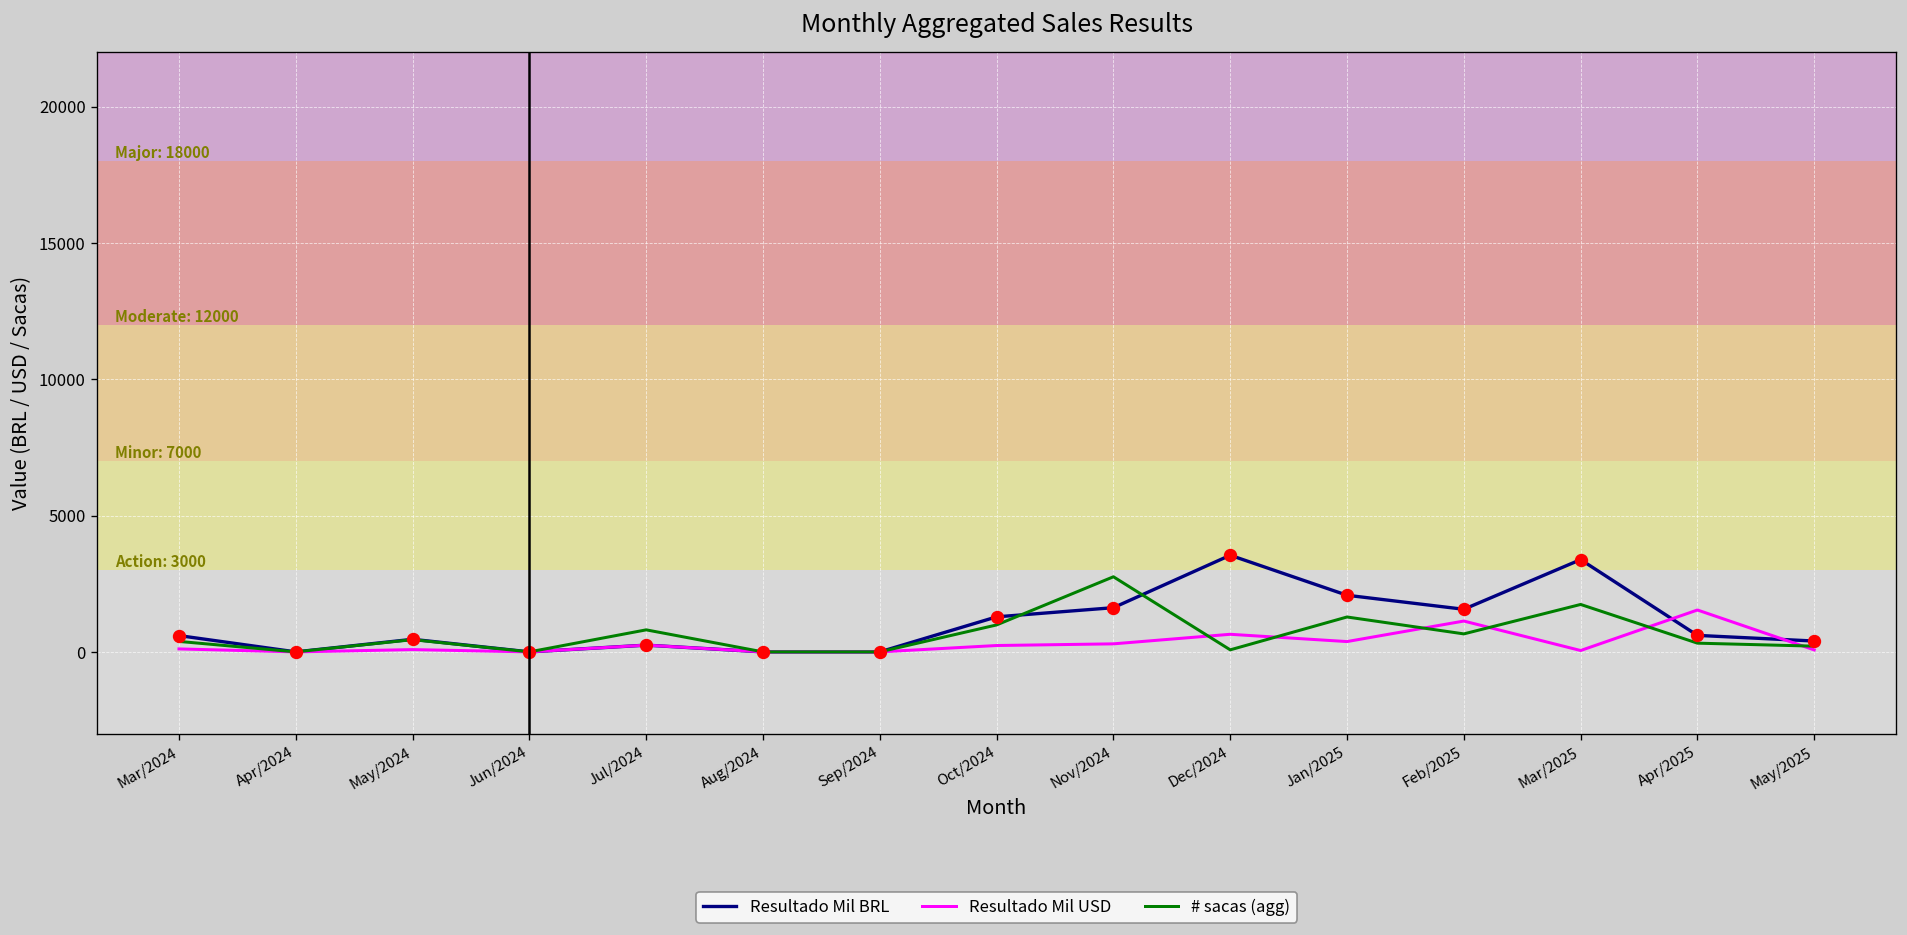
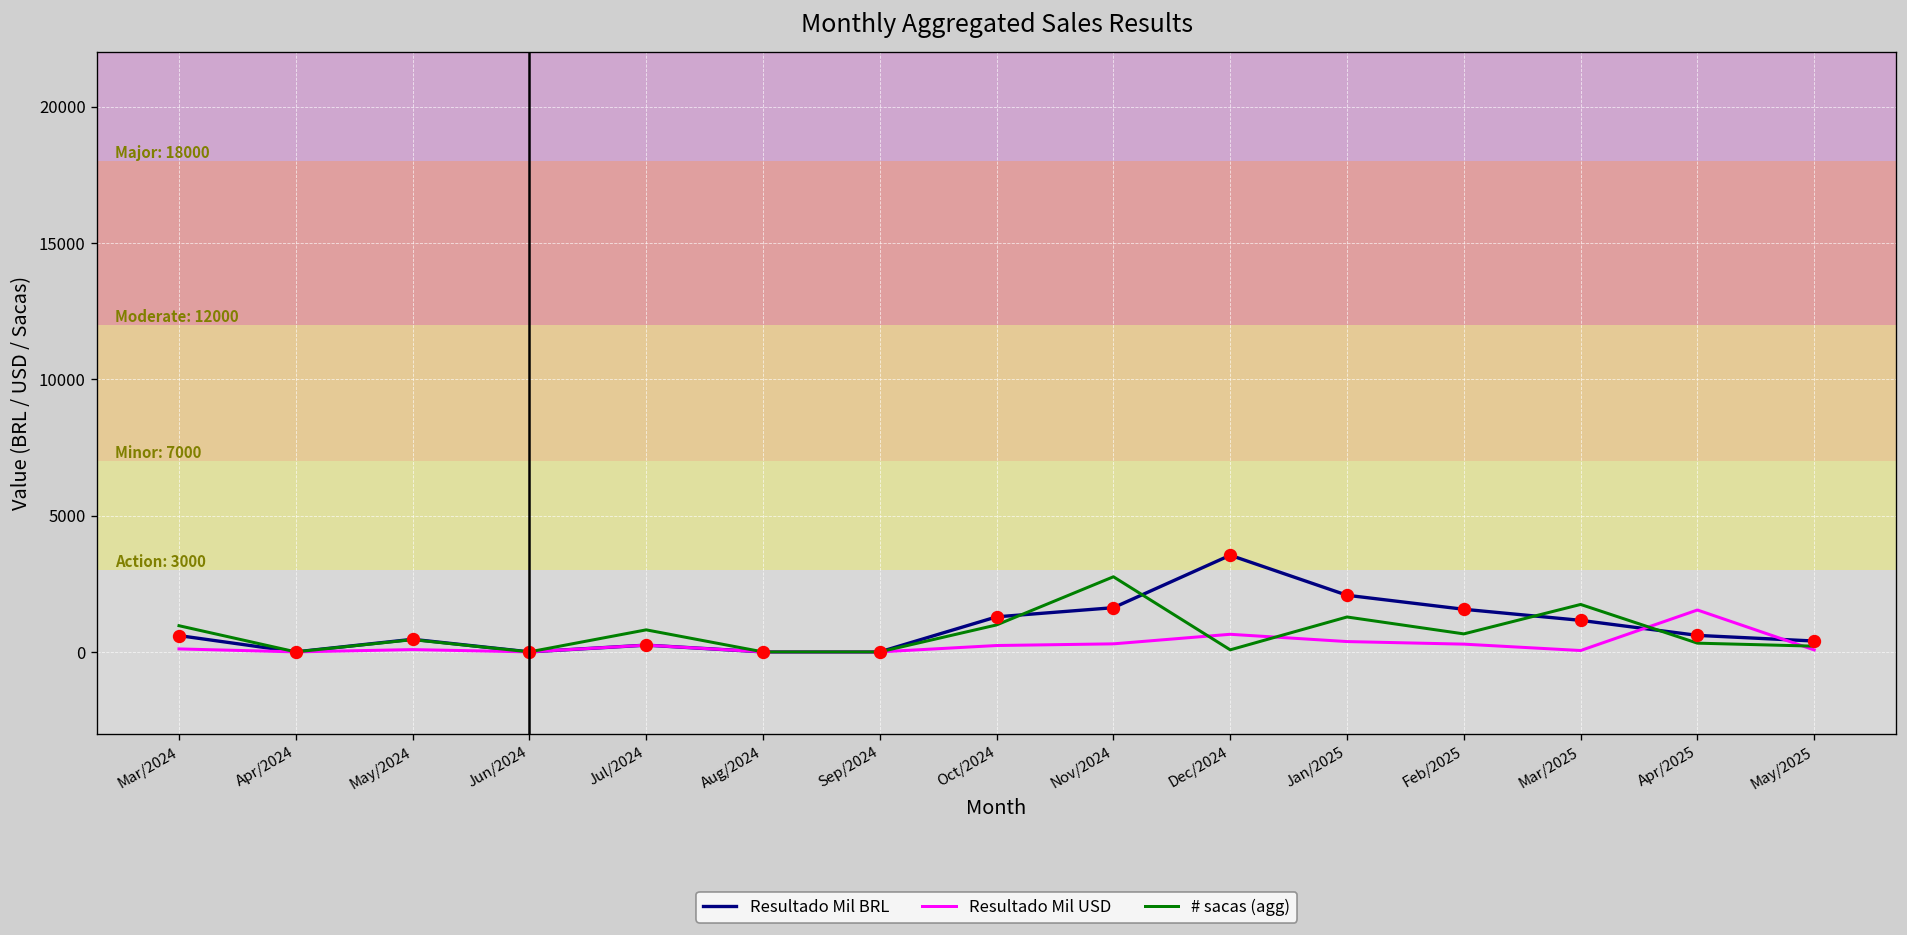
  {
    "Resultado Mil BRL": {
      "Mar/2024": 600,
      "Oct/2024": 1300,
      "Nov/2024": 1600,
      "Dec/2024": 3500,
      "Jan/2025": 2100,
      "Feb/2025": 1600,
-     "Mar/2025": 3400,
+     "Mar/2025": 1200,
      "Apr/2025": 600,
      "May/2025": 400
    },
    "Resultado Mil USD": {
      "Mar/2024": 100,
      "May/2024": 100,
      "Oct/2024": 200,
      "Nov/2024": 300,
      "Dec/2024": 600,
      "Jan/2025": 400,
-     "Feb/2025": 1100,
+     "Feb/2025": 300,
      "Mar/2025": 100,
      "Apr/2025": 1500,
      "May/2025": 100
    },
    "# sacas (agg)": {
-     "Mar/2024": 400,
+     "Mar/2024": 1000,
      "Jul/2024": 800,
      "Oct/2024": 1000,
      "Nov/2024": 2800,
      "Dec/2024": 100,
      "Jan/2025": 1300,
      "Feb/2025": 700,
      "Mar/2025": 1700,
      "Apr/2025": 300,
      "May/2025": 200
    }
  }
